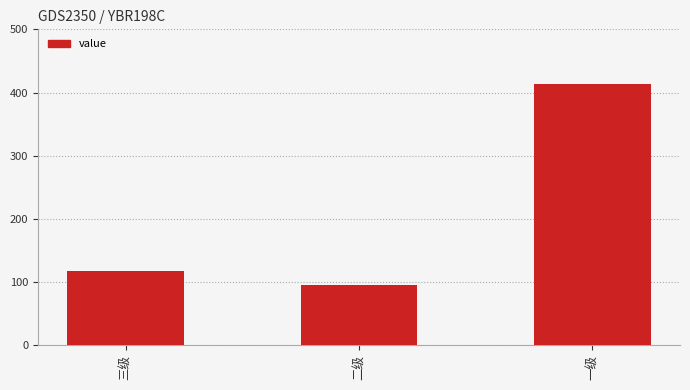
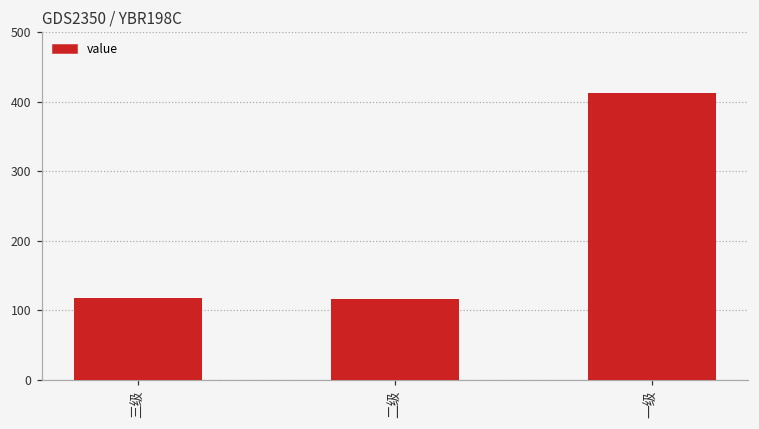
  {
    "三级": 120,
-   "二级": 100,
+   "二级": 120,
    "一级": 410
  }
